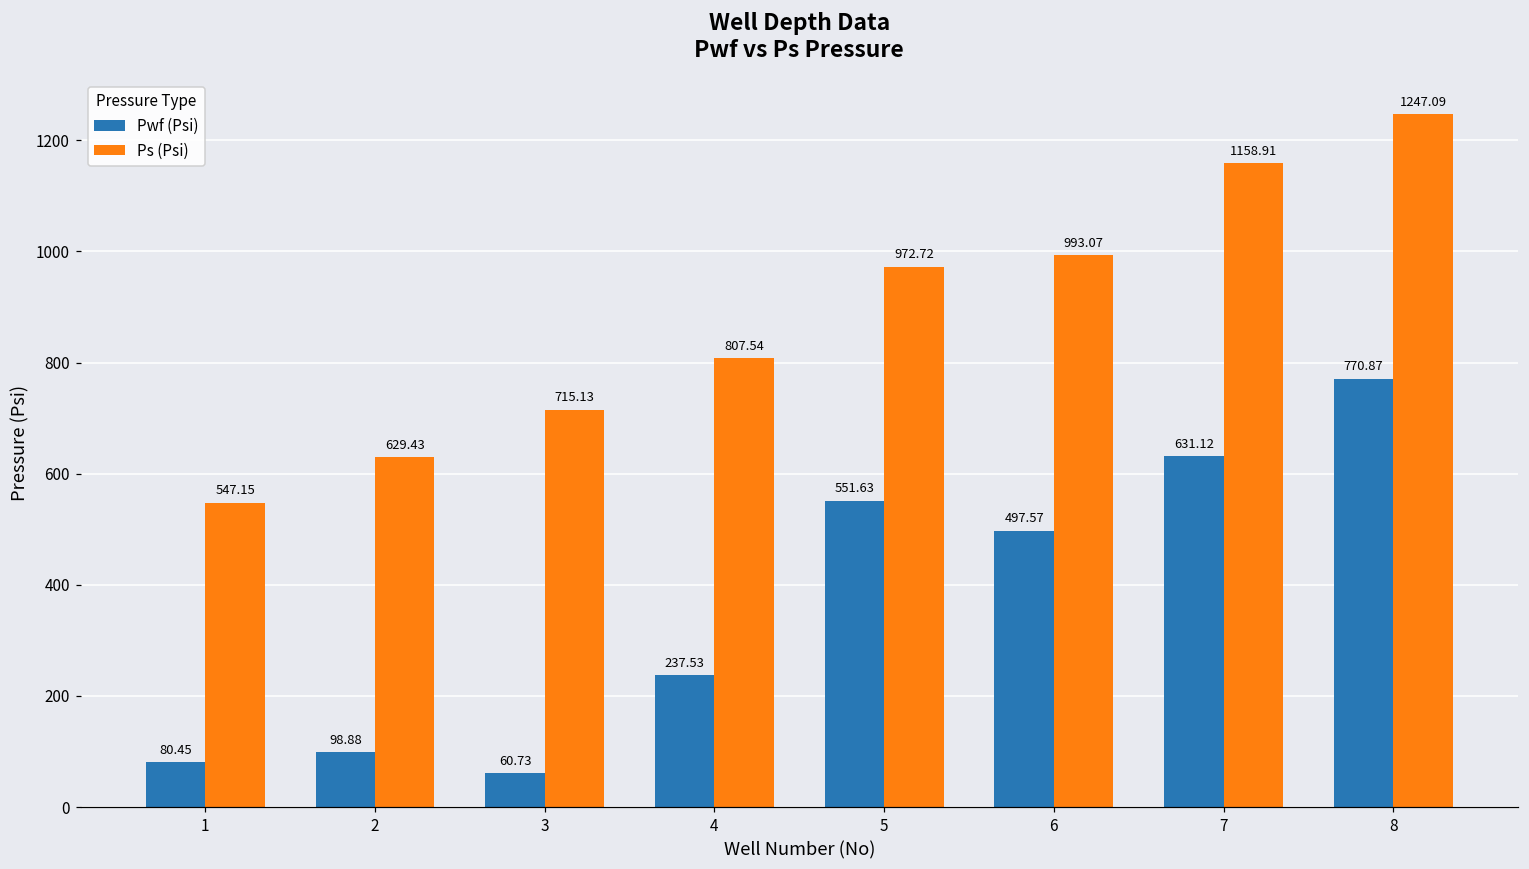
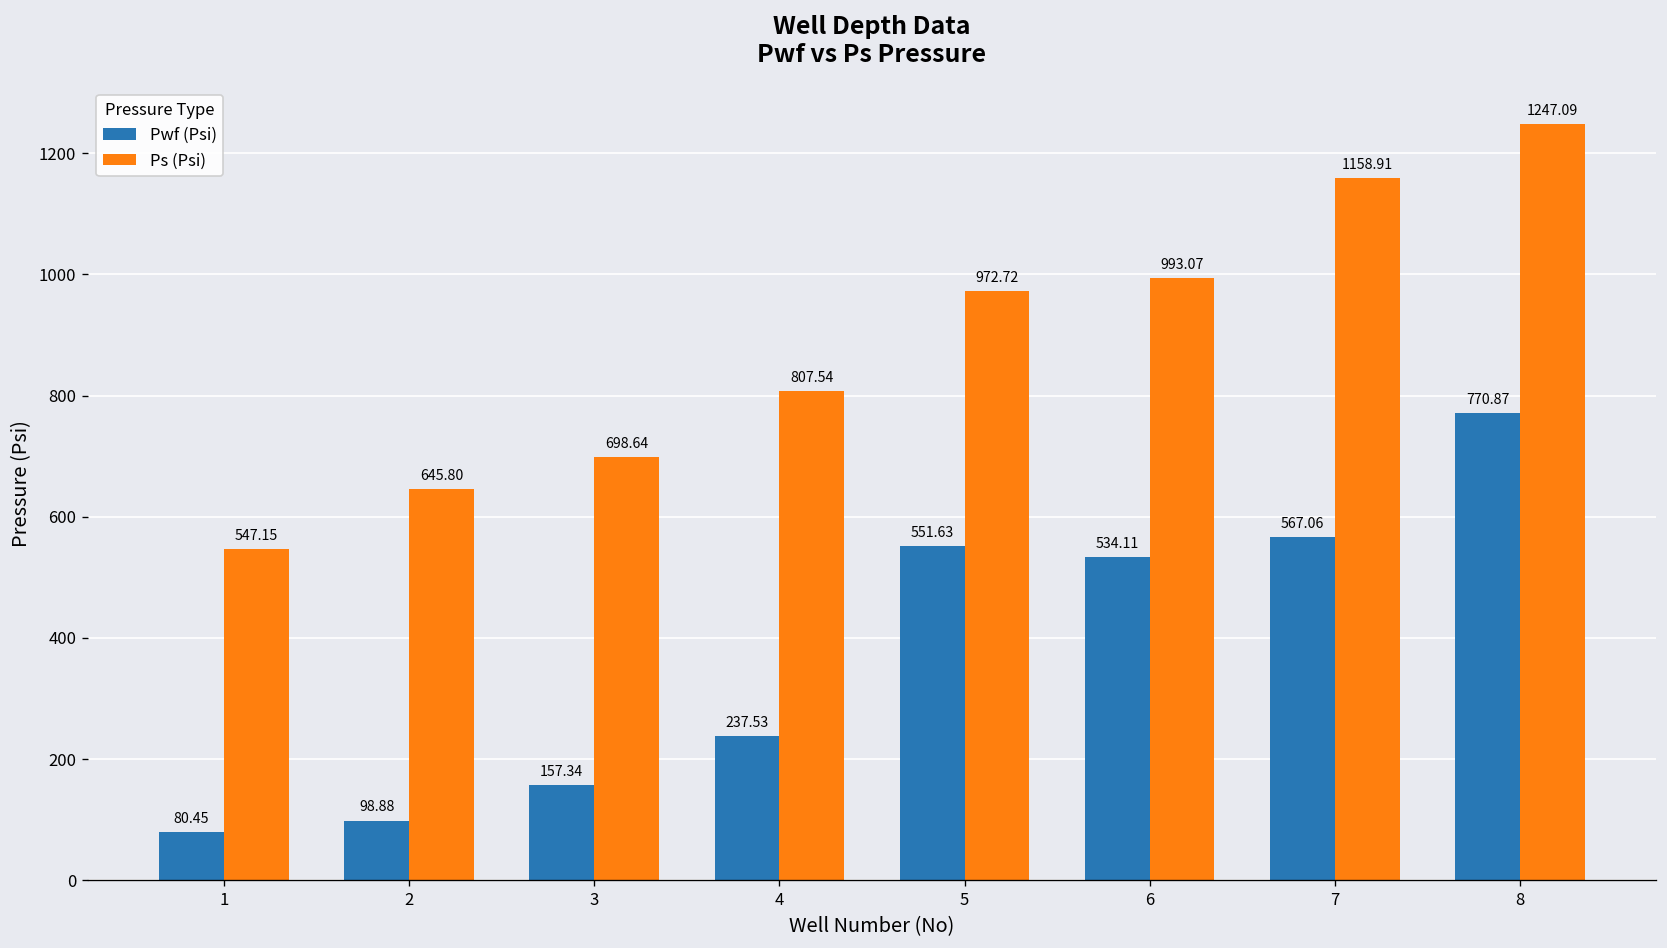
  {
    "Pwf (Psi)": {
      "1": 80.45,
      "2": 98.88,
-     "3": 60.73,
+     "3": 157.34,
      "4": 237.53,
      "5": 551.63,
-     "6": 497.57,
-     "7": 631.12,
+     "6": 534.11,
+     "7": 567.06,
      "8": 770.87
    },
    "Ps (Psi)": {
      "1": 547.15,
-     "2": 629.43,
-     "3": 715.13,
+     "2": 645.80,
+     "3": 698.64,
      "4": 807.54,
      "5": 972.72,
      "6": 993.07,
      "7": 1158.91,
      "8": 1247.09
    }
  }
